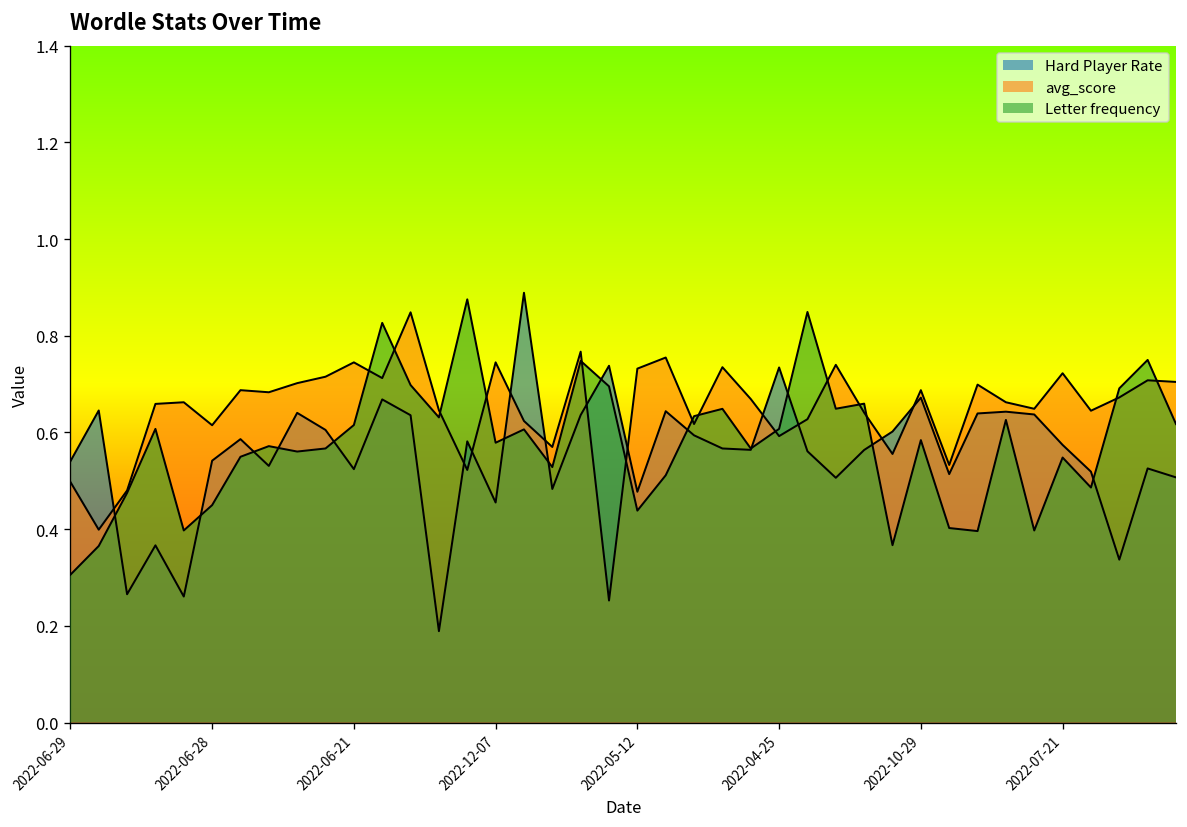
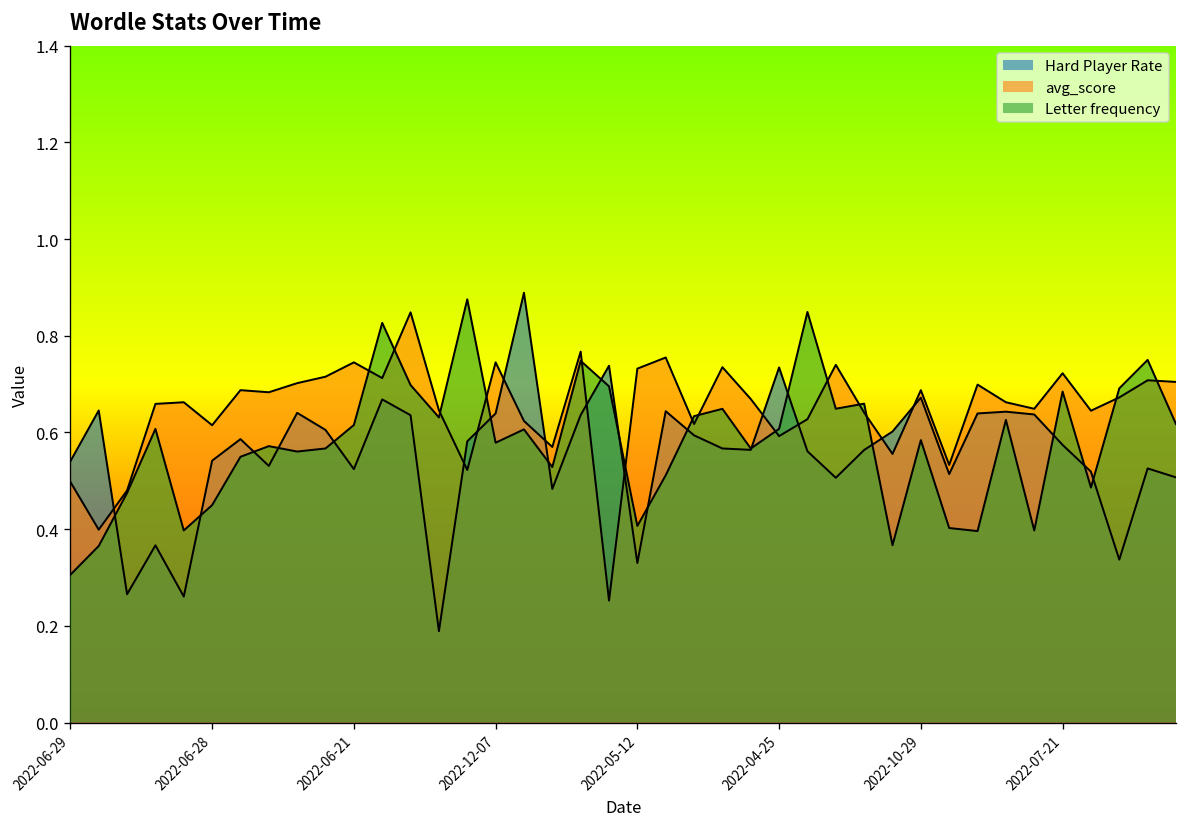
  {
    "Hard Player Rate": {
      "2022-06-29": 0.54,
      "2022-06-28": 0.54,
      "2022-06-21": 0.52,
-     "2022-12-07": 0.46,
-     "2022-05-12": 0.48,
+     "2022-12-07": 0.64,
+     "2022-05-12": 0.33,
      "2022-04-25": 0.73,
      "2022-10-29": 0.67,
      "2022-07-21": 0.57
    },
    "avg_score": {
      "2022-06-29": 0.50,
      "2022-06-28": 0.62,
      "2022-06-21": 0.75,
      "2022-12-07": 0.75,
      "2022-05-12": 0.73,
      "2022-04-25": 0.59,
      "2022-10-29": 0.69,
      "2022-07-21": 0.72
    },
    "Letter frequency": {
      "2022-06-29": 0.31,
      "2022-06-28": 0.45,
      "2022-06-21": 0.62,
      "2022-12-07": 0.58,
-     "2022-05-12": 0.44,
+     "2022-05-12": 0.41,
      "2022-04-25": 0.61,
      "2022-10-29": 0.58,
-     "2022-07-21": 0.55
+     "2022-07-21": 0.68
    }
  }
